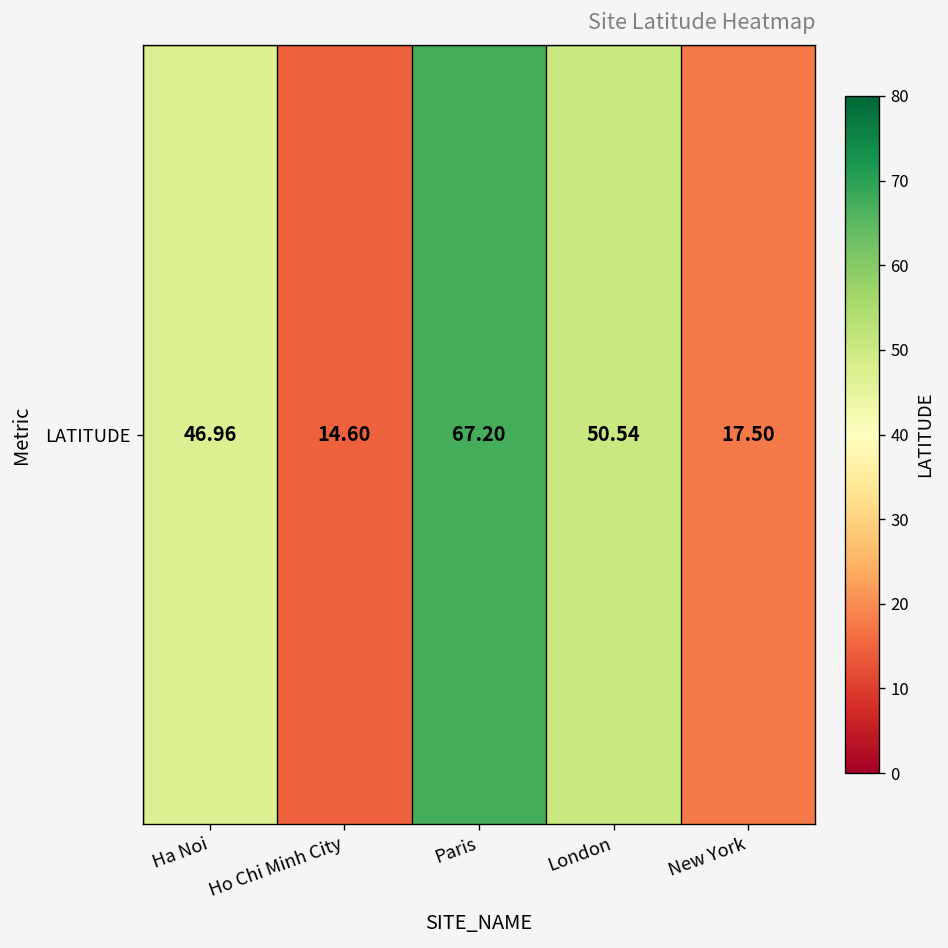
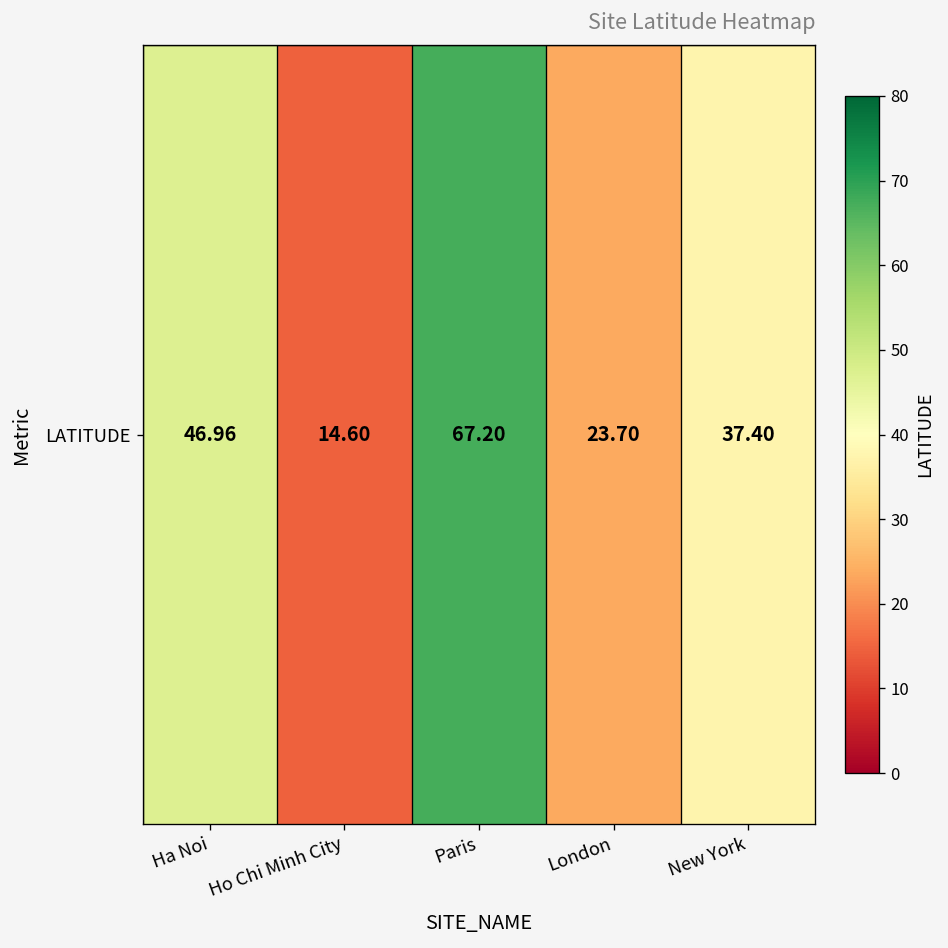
  {
    "LATITUDE": {
      "Ha Noi": 46.96,
      "Ho Chi Minh City": 14.60,
      "Paris": 67.20,
-     "London": 50.54,
-     "New York": 17.50
+     "London": 23.70,
+     "New York": 37.40
    }
  }
